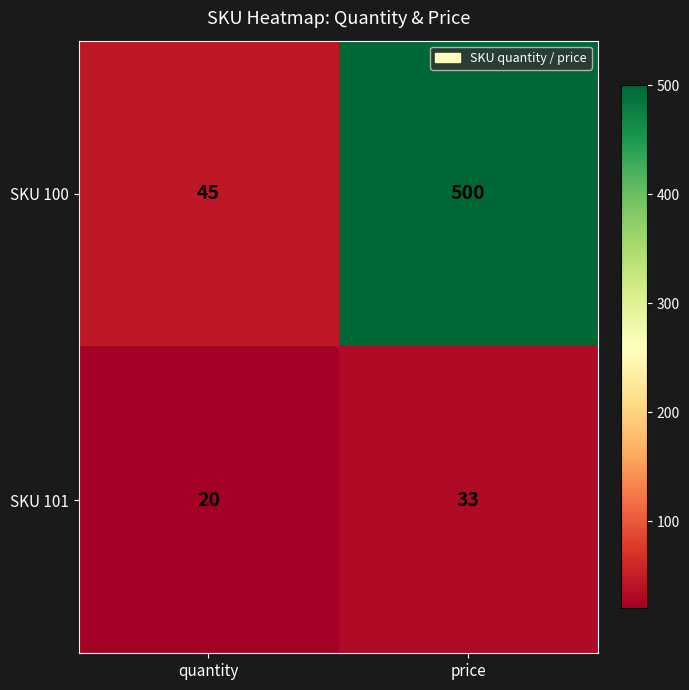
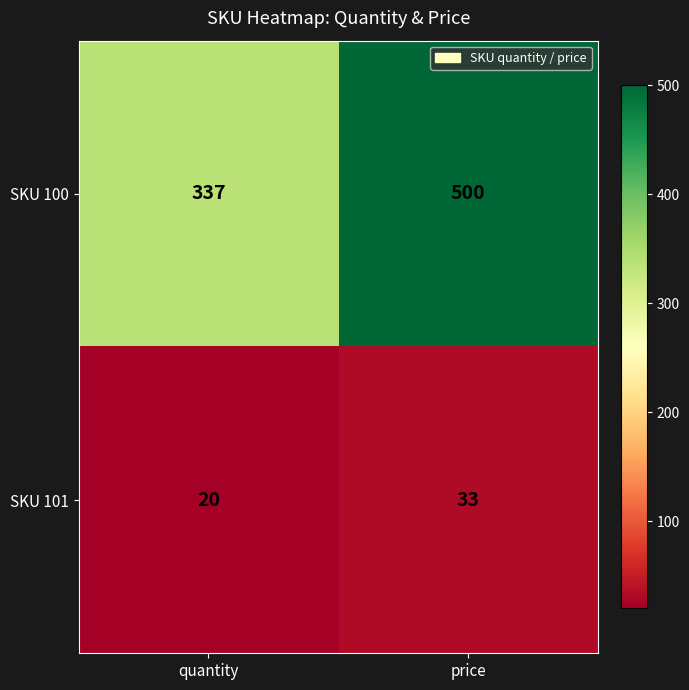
  {
    "SKU 100": {
-     "quantity": 45,
+     "quantity": 337,
      "price": 500
    },
    "SKU 101": {
      "quantity": 20,
      "price": 33
    }
  }
